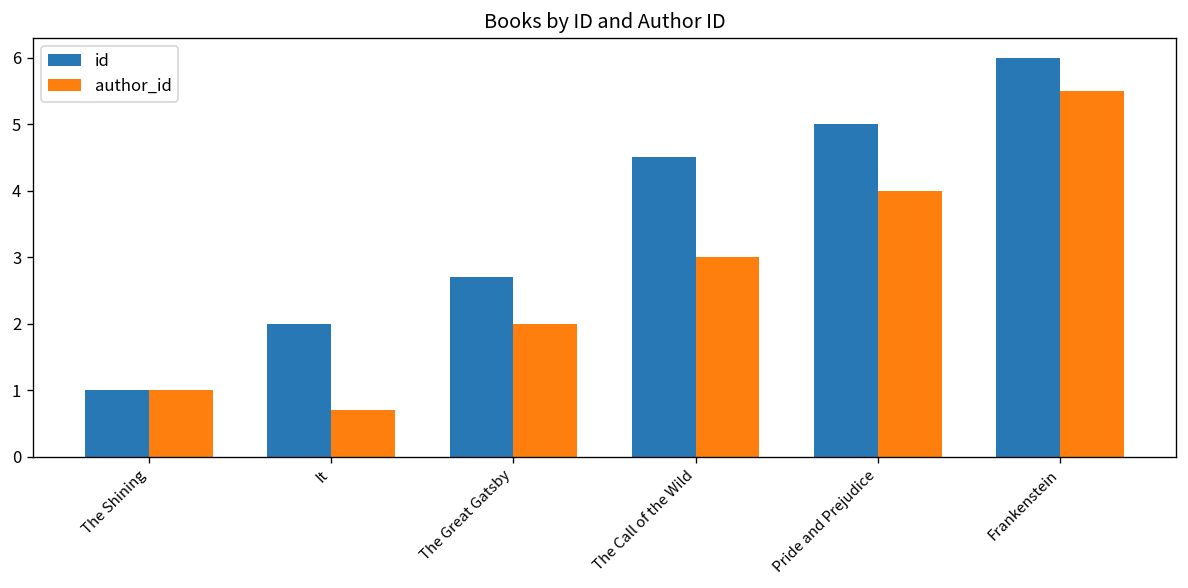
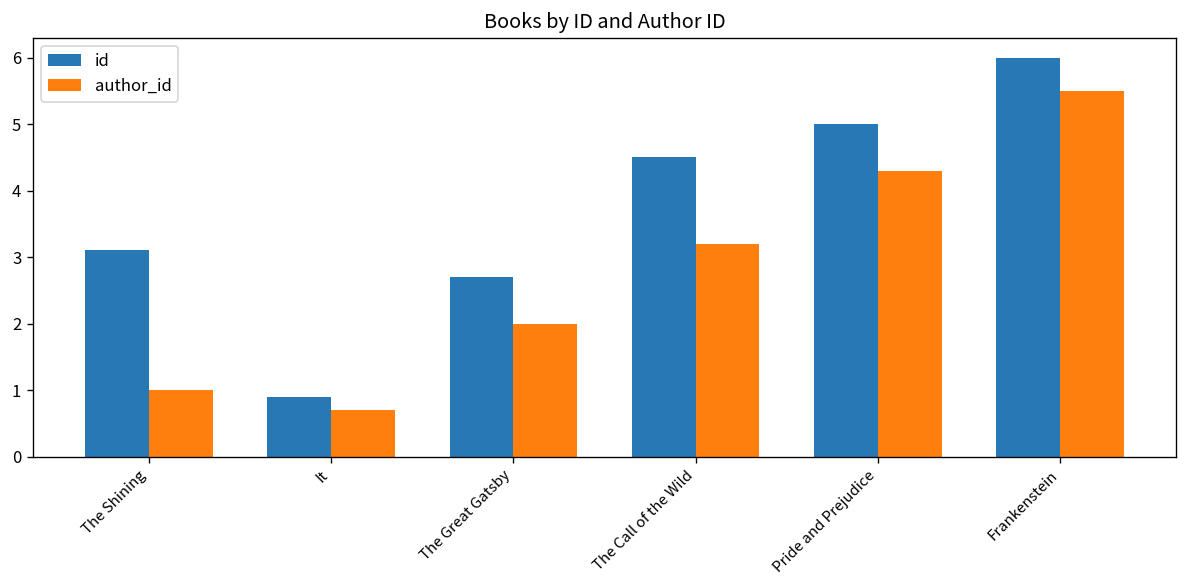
  {
    "id": {
-     "The Shining": 1.0,
-     "It": 2.0,
+     "The Shining": 3.1,
+     "It": 0.9,
      "The Great Gatsby": 2.7,
      "The Call of the Wild": 4.5,
      "Pride and Prejudice": 5.0,
      "Frankenstein": 6.0
    },
    "author_id": {
      "The Shining": 1.0,
      "It": 0.7,
      "The Great Gatsby": 2.0,
-     "The Call of the Wild": 3.0,
-     "Pride and Prejudice": 4.0,
+     "The Call of the Wild": 3.2,
+     "Pride and Prejudice": 4.3,
      "Frankenstein": 5.5
    }
  }
